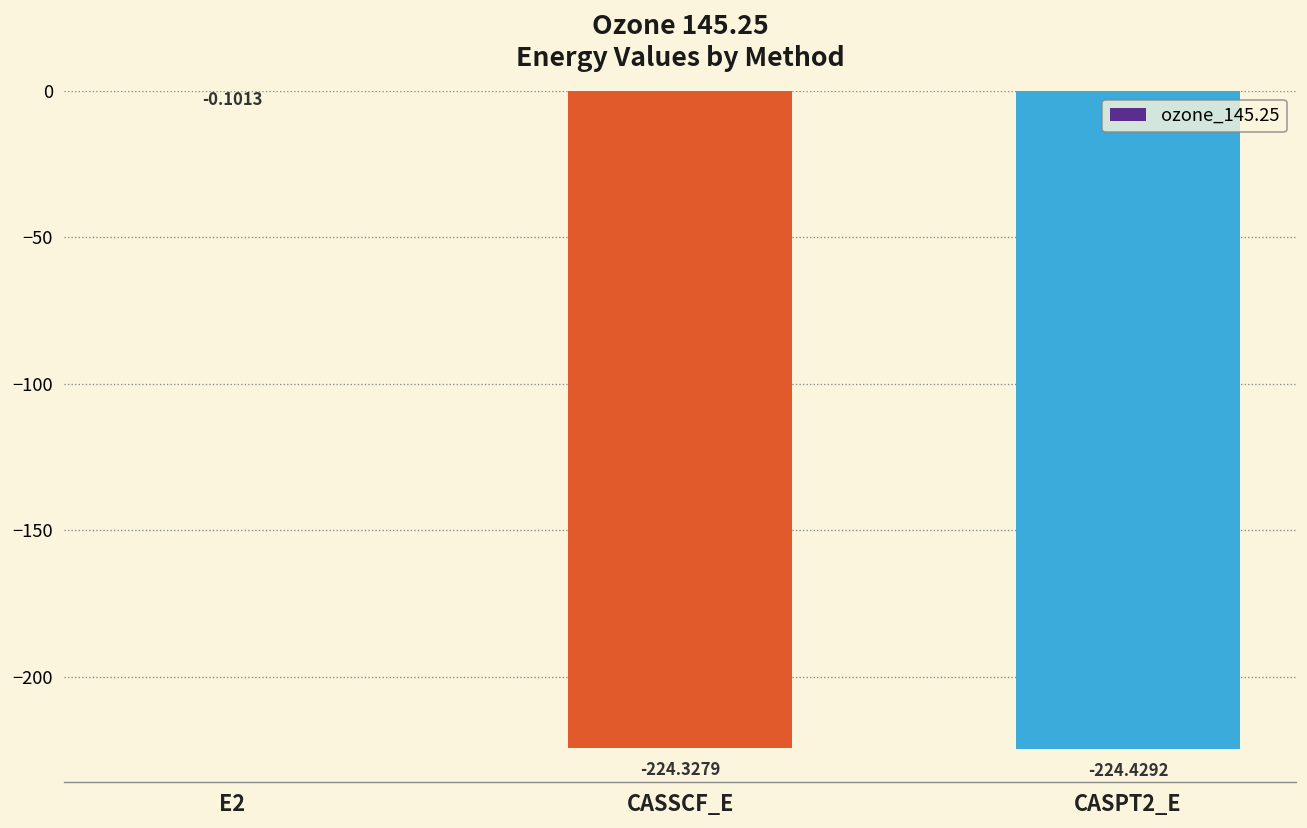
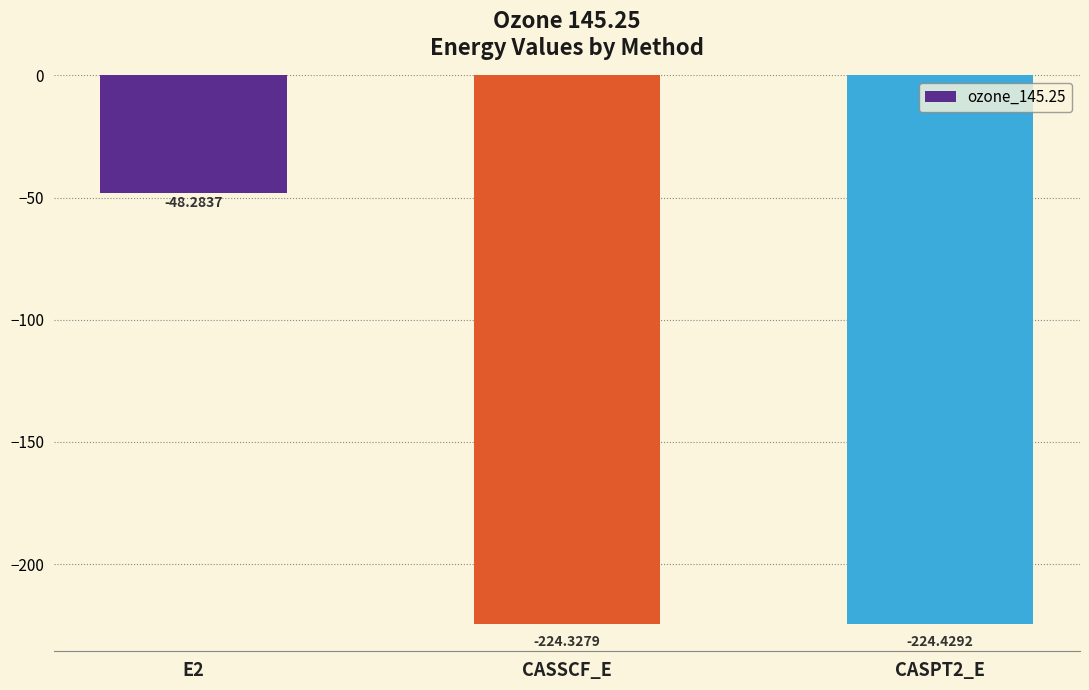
  {
-   "E2": -0.1013,
+   "E2": -48.2837,
    "CASSCF_E": -224.3279,
    "CASPT2_E": -224.4292
  }
